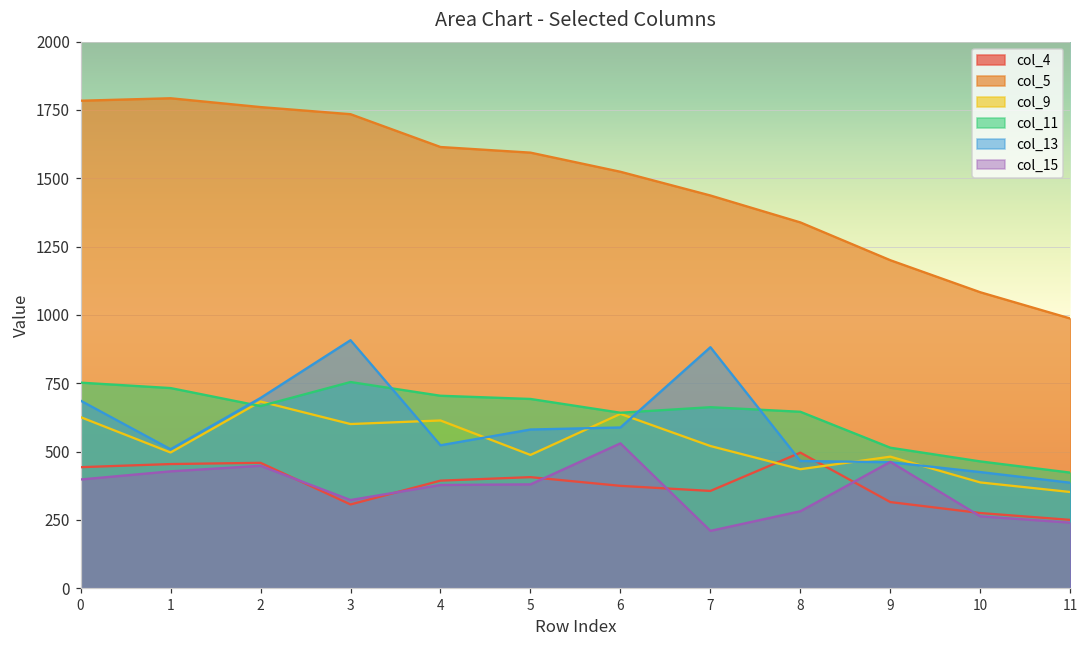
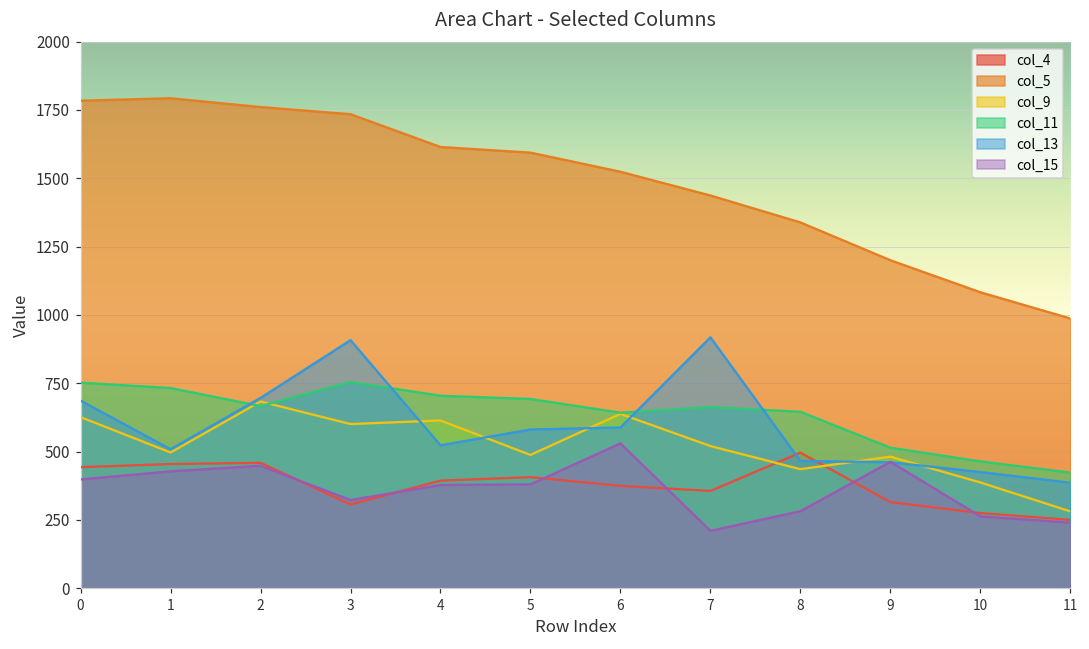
  {
    "col_9": {
      "0": 630,
      "1": 500,
      "2": 680,
      "3": 600,
      "4": 610,
      "5": 490,
      "7": 520,
      "8": 440,
      "9": 480,
      "10": 390,
-     "11": 350
+     "11": 280
    },
    "col_11": {
      "0": 750,
      "1": 730,
      "2": 670,
      "3": 750,
      "4": 700,
      "5": 690,
      "7": 660,
      "8": 650,
      "9": 510,
      "10": 460,
      "11": 420
    },
    "col_13": {
      "0": 690,
      "1": 510,
      "2": 700,
      "3": 910,
      "4": 520,
      "5": 580,
      "6": 590,
-     "7": 880,
+     "7": 920,
      "8": 470,
      "10": 430,
      "11": 390
    },
    "col_15": {
      "0": 400,
      "1": 430,
      "2": 450,
      "3": 320,
      "4": 380,
      "5": 380,
      "6": 530,
      "7": 210,
      "8": 280,
      "10": 260
    }
  }
